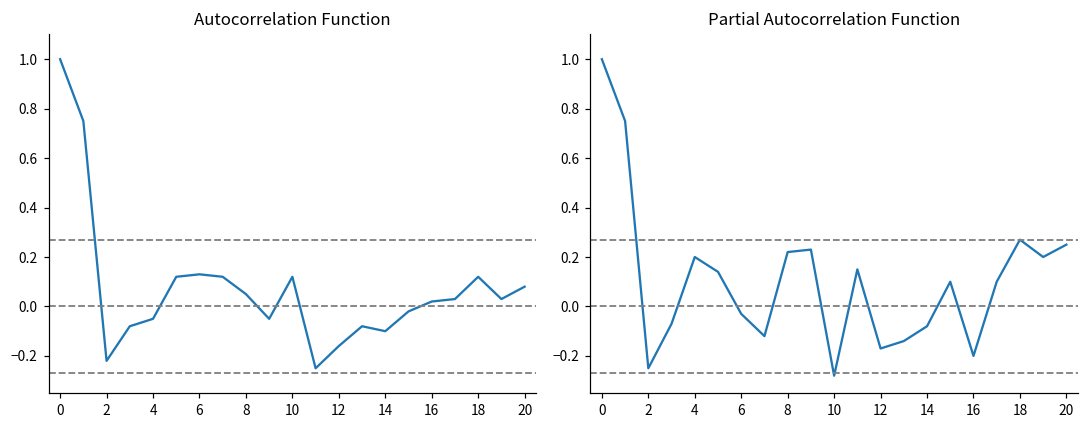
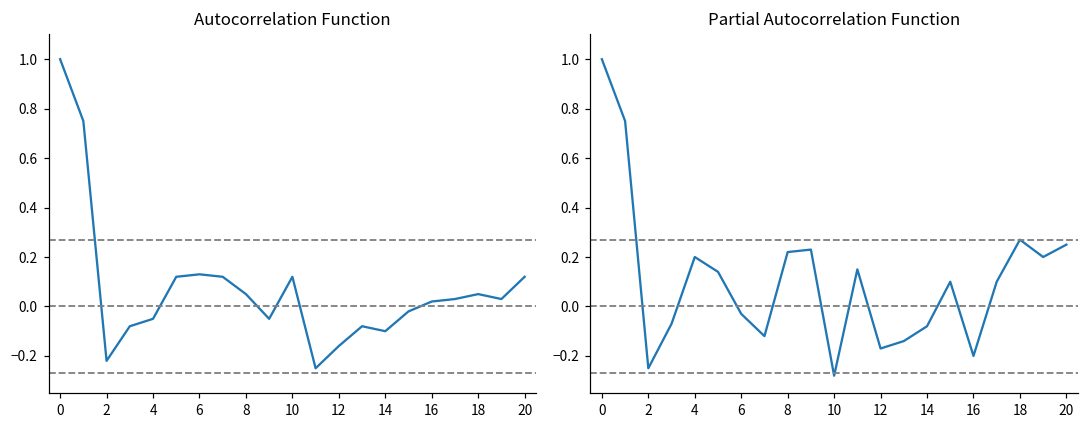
  {
    "Autocorrelation Function": {
      "0": 1.00,
      "2": -0.22,
      "4": -0.05,
      "6": 0.13,
      "8": 0.05,
      "10": 0.12,
      "12": -0.16,
      "14": -0.10,
      "16": 0.02,
-     "18": 0.12,
-     "20": 0.08
+     "18": 0.05,
+     "20": 0.12
    },
    "Partial Autocorrelation Function": {
      "0": 1.00,
      "2": -0.25,
      "4": 0.20,
      "6": -0.03,
      "8": 0.22,
      "10": -0.28,
      "12": -0.17,
      "14": -0.08,
      "16": -0.20,
      "18": 0.27,
      "20": 0.25
    }
  }
